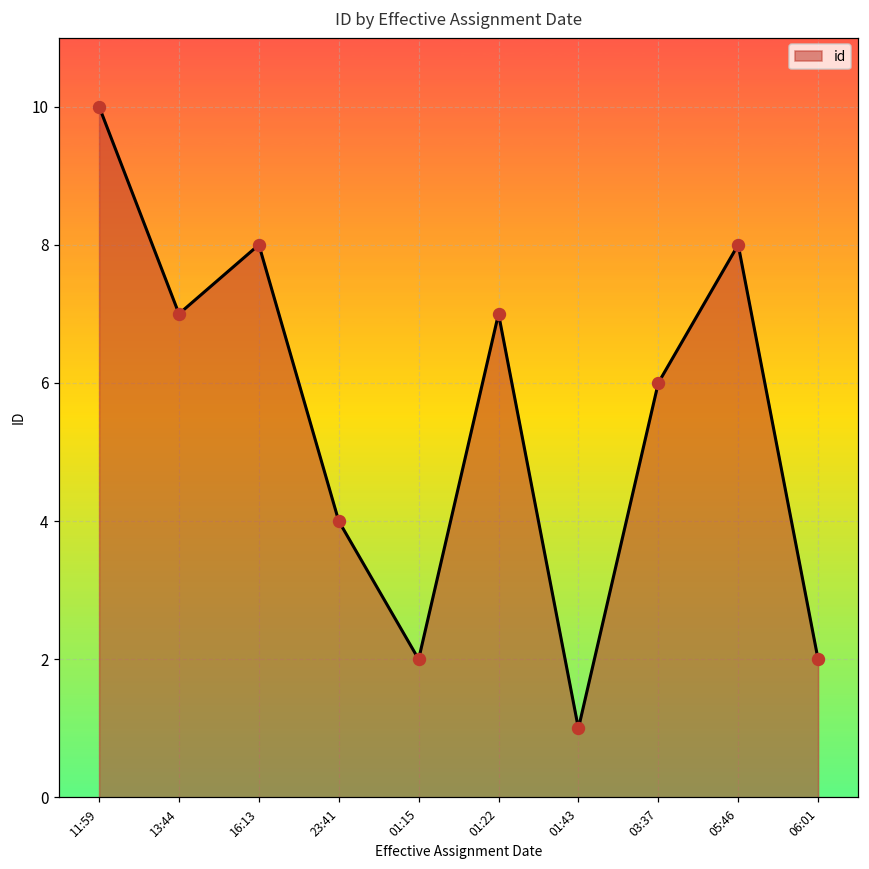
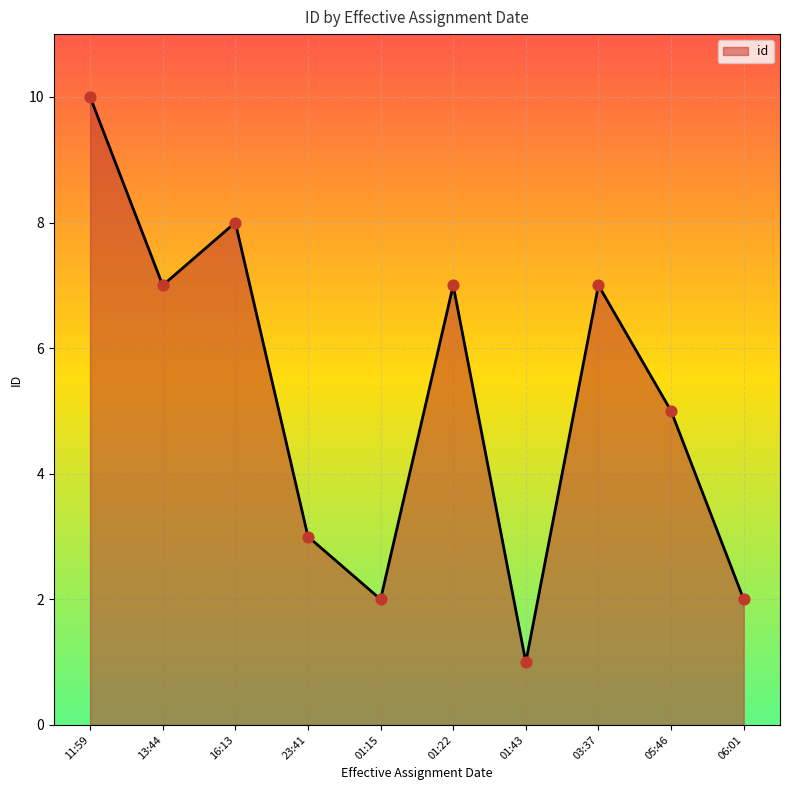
  {
    "11:59": 10,
    "13:44": 7,
    "16:13": 8,
-   "23:41": 4,
+   "23:41": 3,
    "01:15": 2,
    "01:22": 7,
    "01:43": 1,
-   "03:37": 6,
-   "05:46": 8,
+   "03:37": 7,
+   "05:46": 5,
    "06:01": 2
  }
